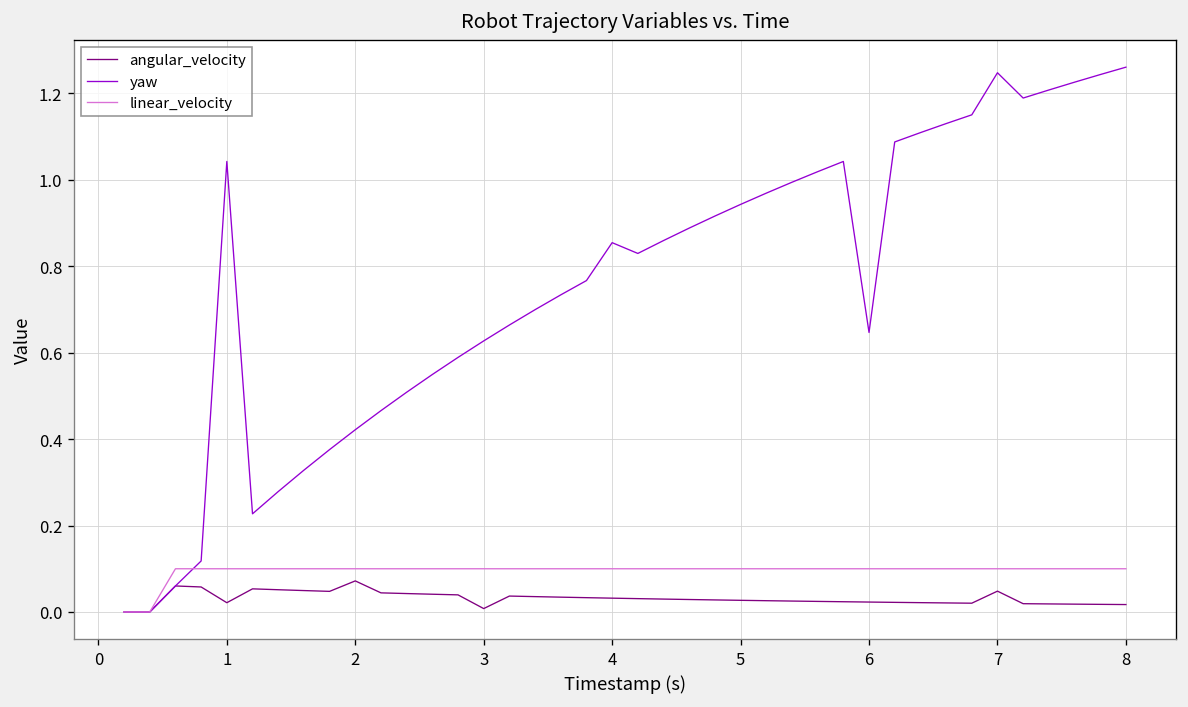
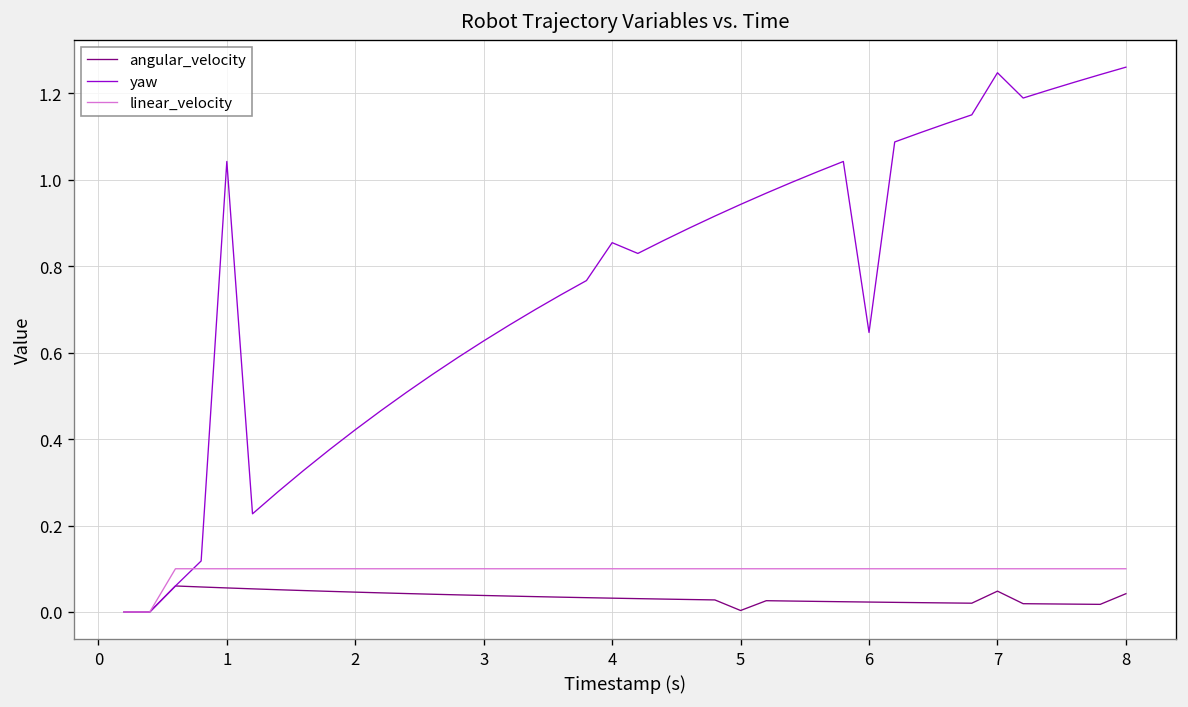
  {
    "angular_velocity": {
-     "1": 0.02,
-     "2": 0.07,
-     "3": 0.01,
+     "1": 0.06,
+     "2": 0.05,
+     "3": 0.04,
      "4": 0.03,
-     "5": 0.03,
+     "5": 0.00,
      "6": 0.02,
      "7": 0.05,
-     "8": 0.02
+     "8": 0.04
    },
    "yaw": {
      "1": 1.04,
      "2": 0.42,
      "3": 0.63,
      "4": 0.85,
      "5": 0.94,
      "6": 0.65,
      "7": 1.25,
      "8": 1.26
    },
    "linear_velocity": {
      "1": 0.10,
      "2": 0.10,
      "3": 0.10,
      "4": 0.10,
      "5": 0.10,
      "6": 0.10,
      "7": 0.10,
      "8": 0.10
    }
  }
